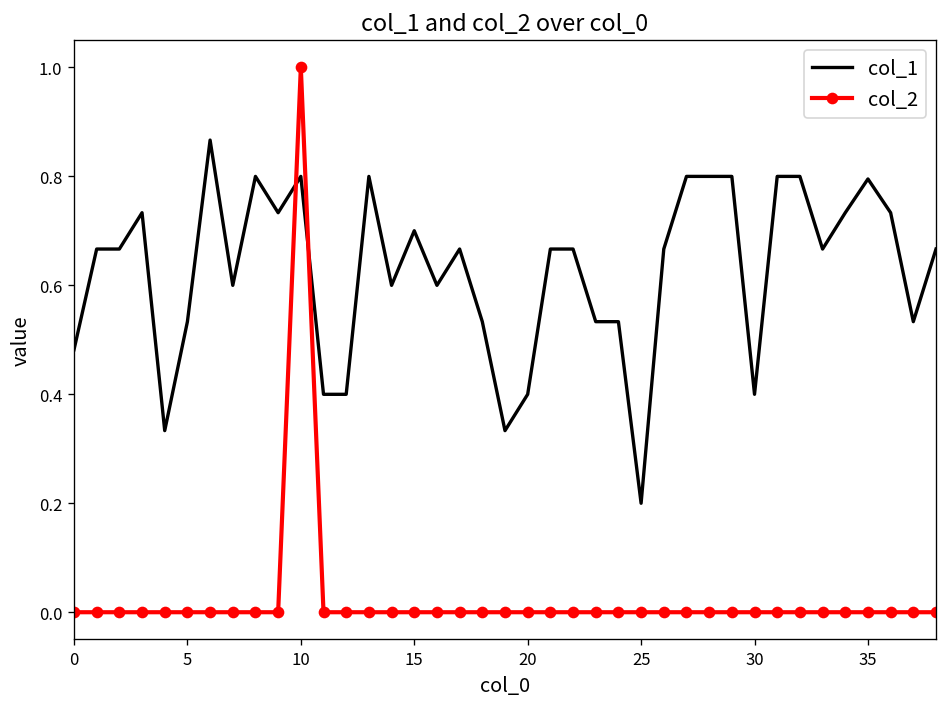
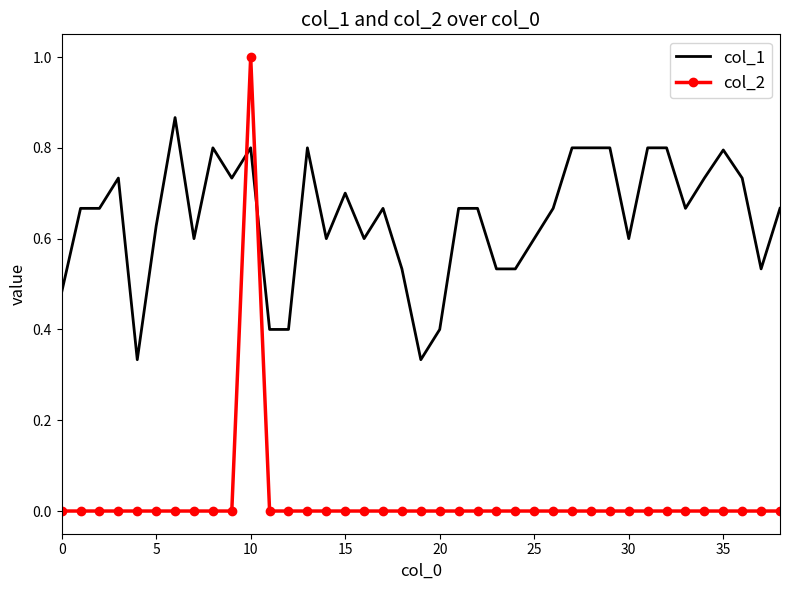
  {
    "col_1": {
      "0": 0.48,
-     "5": 0.53,
+     "5": 0.63,
      "10": 0.80,
      "15": 0.70,
      "20": 0.40,
-     "25": 0.2,
-     "30": 0.4,
+     "25": 0.6,
+     "30": 0.6,
      "35": 0.80
    },
    "col_2": {
      "0": 0.00,
      "5": 0.00,
      "10": 1.00,
      "15": 0.00,
      "20": 0.00,
      "25": 0.00,
      "30": 0.00,
      "35": 0.00
    }
  }
